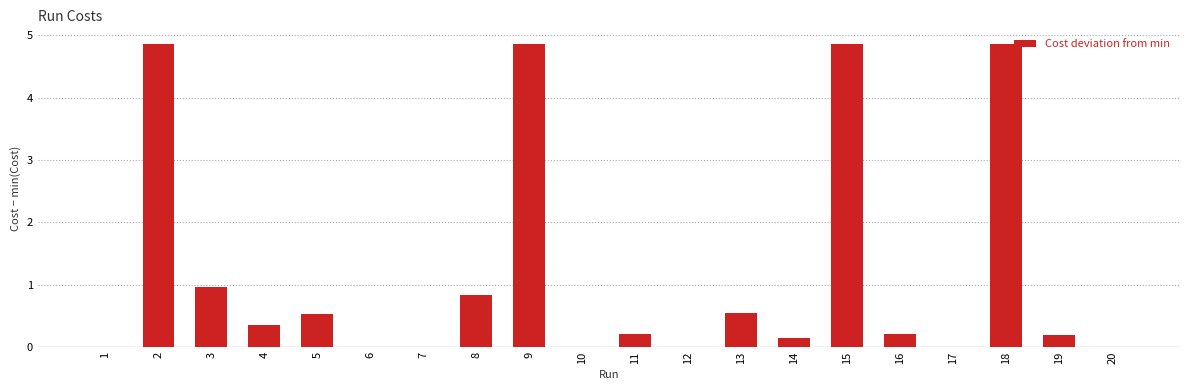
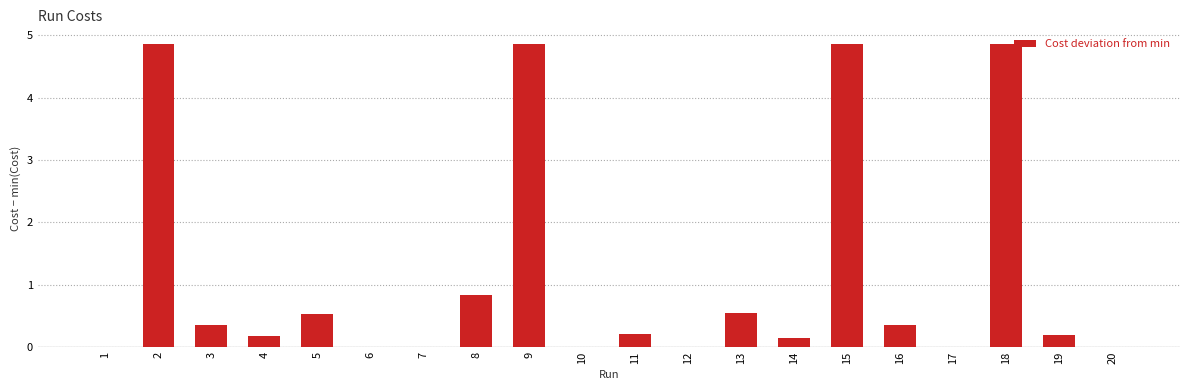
  {
    "1": 0.0,
    "2": 4.9,
-   "3": 1.0,
-   "4": 0.4,
+   "3": 0.4,
+   "4": 0.2,
    "5": 0.5,
    "8": 0.8,
    "9": 4.9,
    "11": 0.2,
    "13": 0.5,
    "14": 0.2,
    "15": 4.9,
-   "16": 0.2,
+   "16": 0.4,
    "18": 4.9,
    "19": 0.2
  }
